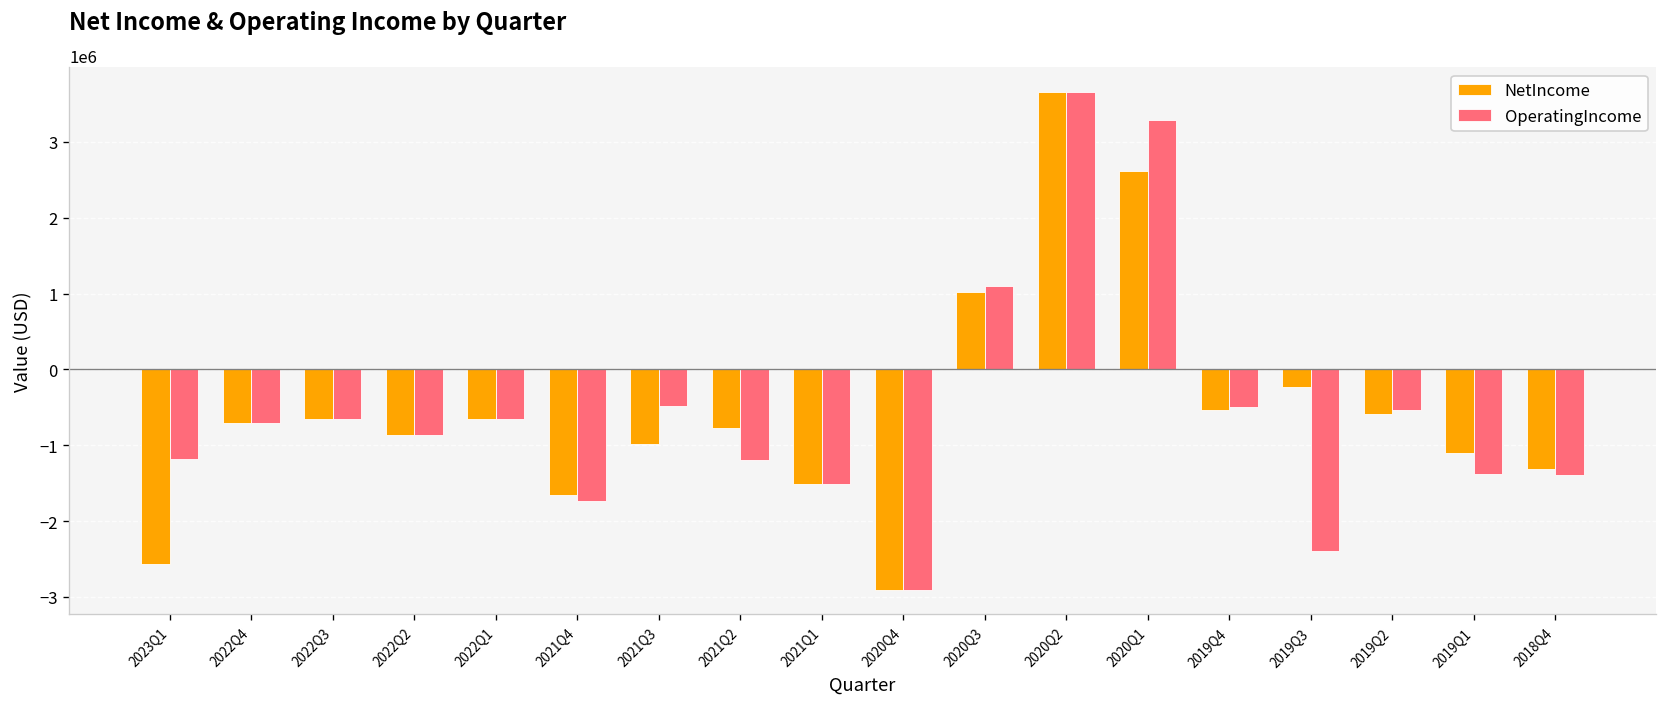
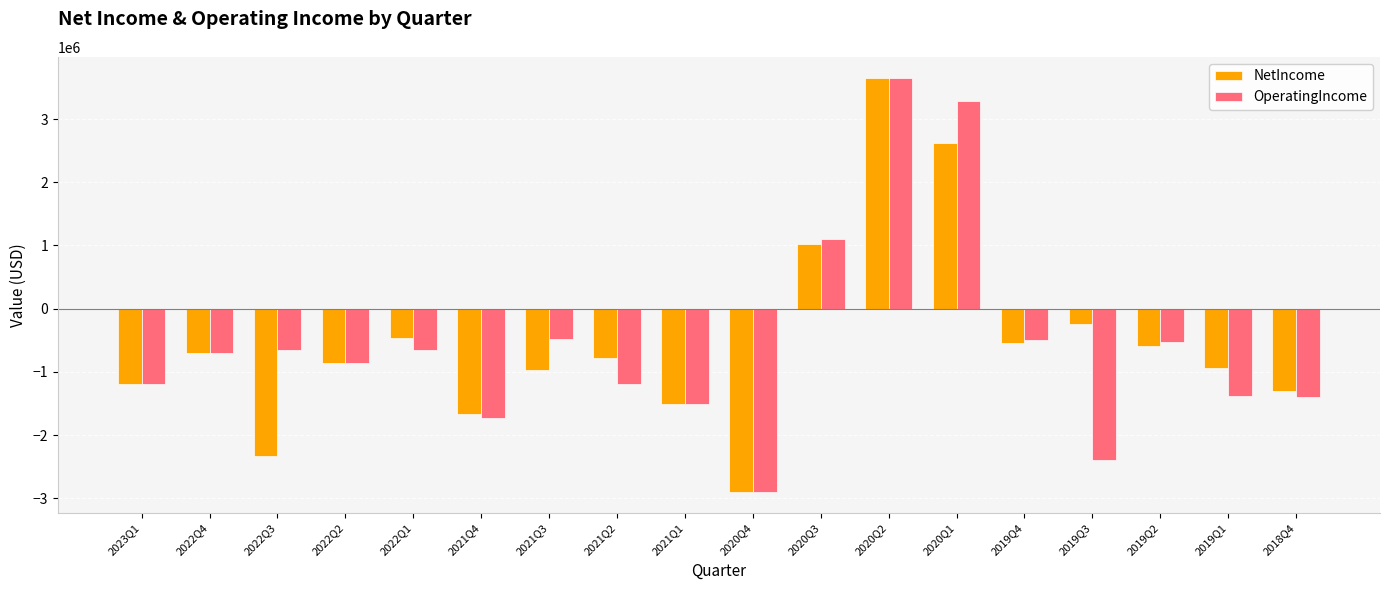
  {
    "NetIncome": {
-     "2023Q1": -2600000,
+     "2023Q1": -1200000,
      "2022Q4": -700000,
-     "2022Q3": -700000,
+     "2022Q3": -2300000,
      "2022Q2": -900000,
-     "2022Q1": -700000,
+     "2022Q1": -500000,
      "2021Q4": -1700000,
      "2021Q3": -1000000,
      "2021Q2": -800000,
      "2021Q1": -1500000,
      "2020Q4": -2900000,
      "2020Q3": 1000000,
      "2020Q2": 3700000,
      "2020Q1": 2600000,
      "2019Q4": -500000,
      "2019Q3": -200000,
      "2019Q2": -600000,
-     "2019Q1": -1100000,
+     "2019Q1": -900000,
      "2018Q4": -1300000
    },
    "OperatingIncome": {
      "2023Q1": -1200000,
      "2022Q4": -700000,
      "2022Q3": -700000,
      "2022Q2": -900000,
      "2022Q1": -700000,
      "2021Q4": -1700000,
      "2021Q3": -500000,
      "2021Q2": -1200000,
      "2021Q1": -1500000,
      "2020Q4": -2900000,
      "2020Q3": 1100000,
      "2020Q2": 3700000,
      "2020Q1": 3300000,
      "2019Q4": -500000,
      "2019Q3": -2400000,
      "2019Q2": -500000,
      "2019Q1": -1400000,
      "2018Q4": -1400000
    }
  }
